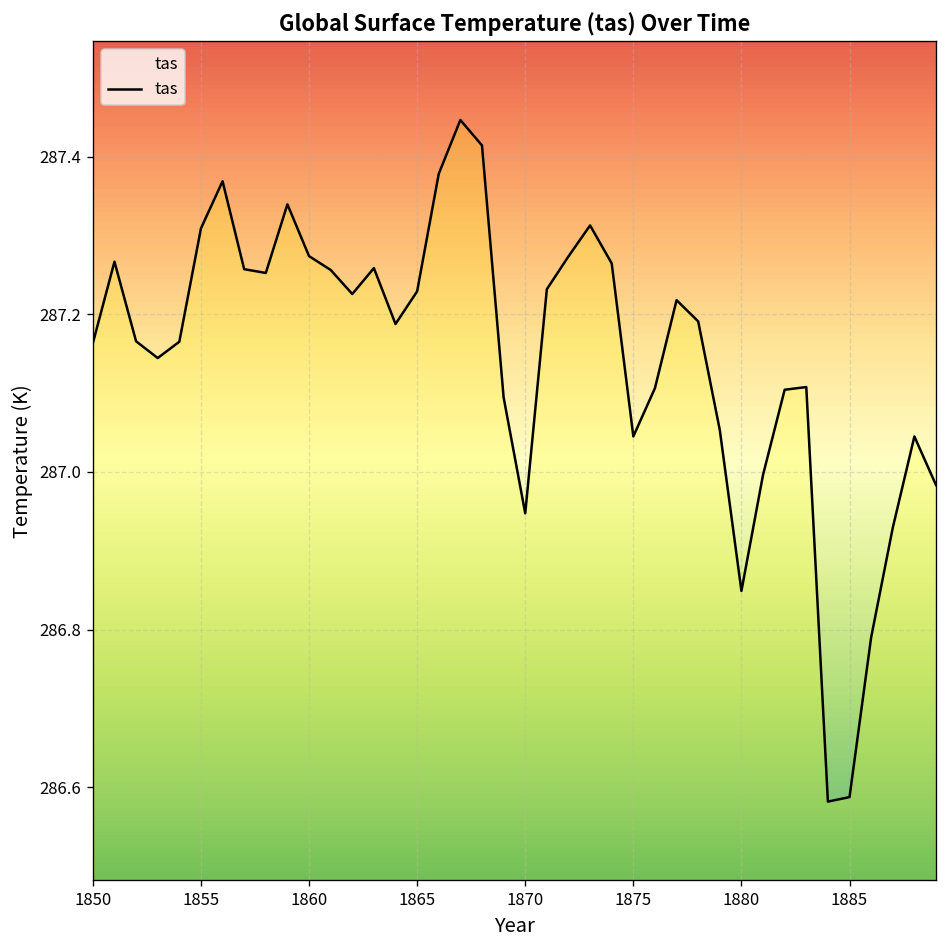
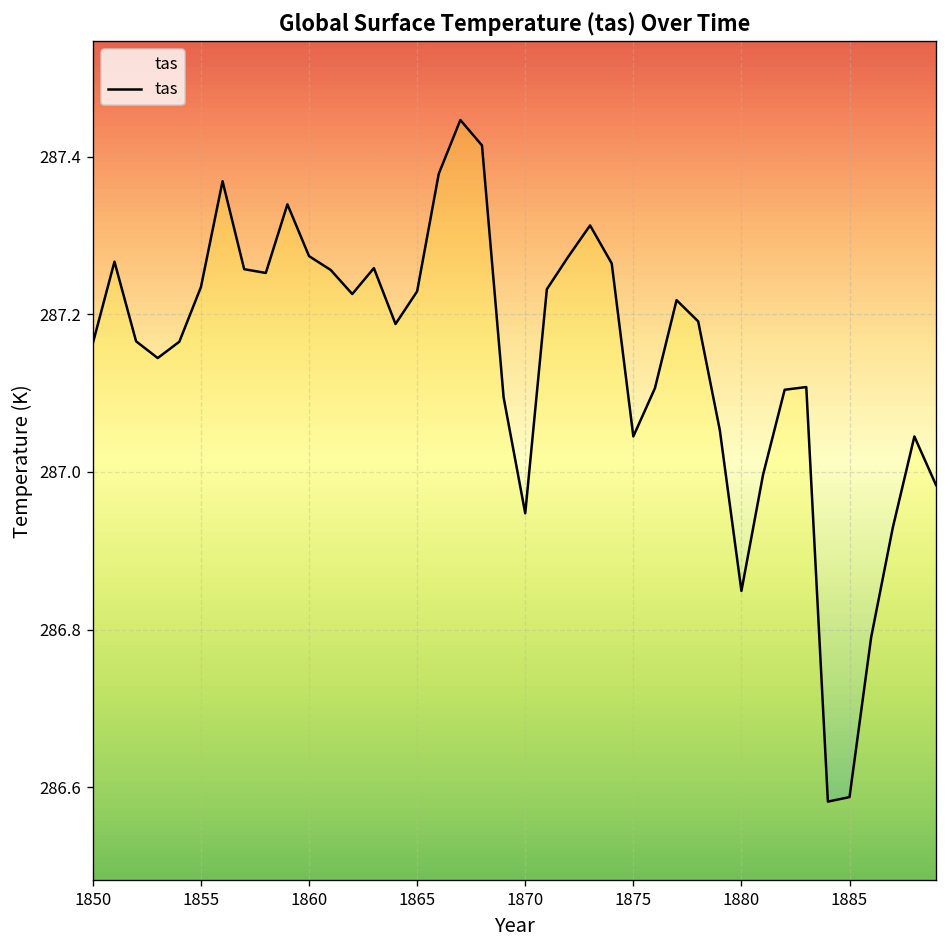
  {
    "1850": 287.16,
-   "1855": 287.31,
+   "1855": 287.23,
    "1860": 287.27,
    "1865": 287.23,
    "1870": 286.95,
    "1875": 287.05,
    "1880": 286.85,
    "1885": 286.59
  }
